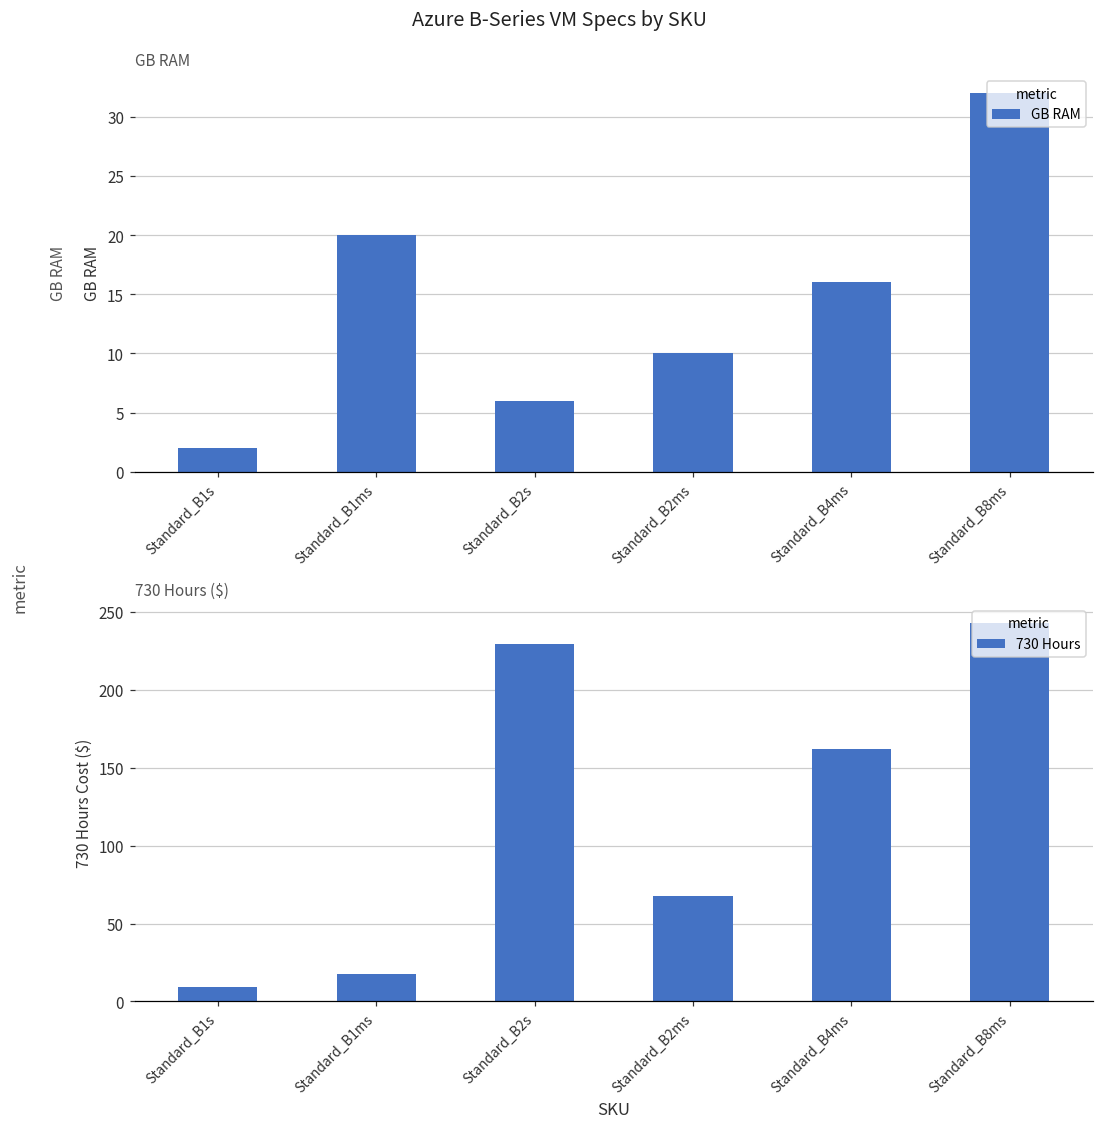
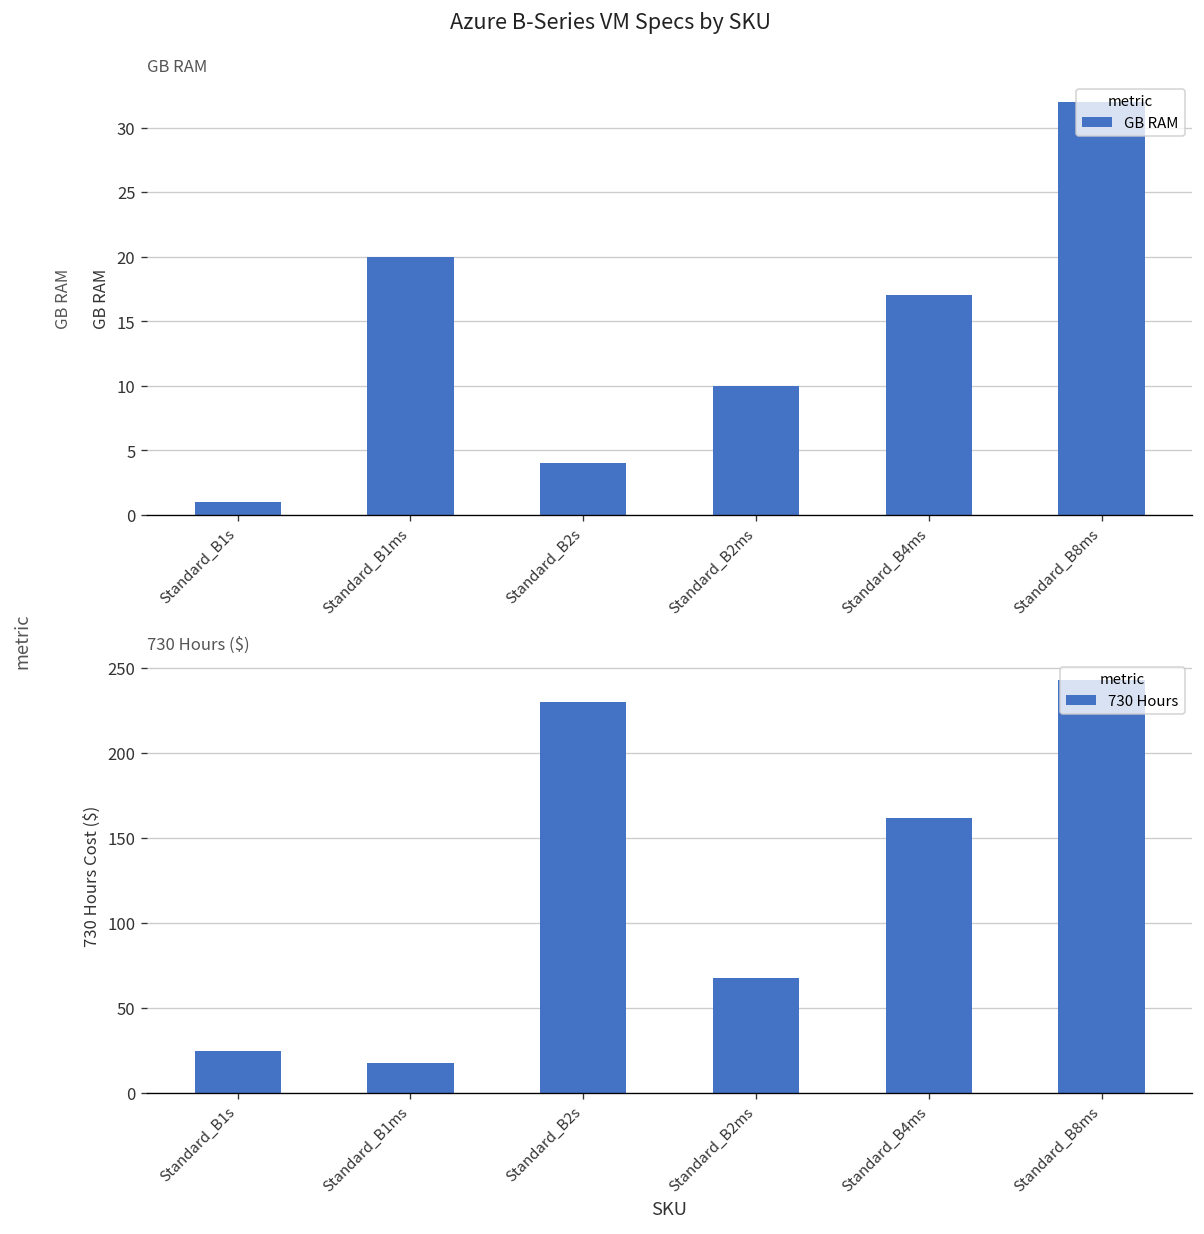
  {
    "GB RAM": {
-     "Standard_B1s": 2,
+     "Standard_B1s": 1,
      "Standard_B1ms": 20,
-     "Standard_B2s": 6,
+     "Standard_B2s": 4,
      "Standard_B2ms": 10,
-     "Standard_B4ms": 16
+     "Standard_B4ms": 17
    },
    "730 Hours ($)": {
-     "Standard_B1s": 9,
+     "Standard_B1s": 24,
      "Standard_B1ms": 18,
      "Standard_B2s": 230,
      "Standard_B2ms": 68,
      "Standard_B4ms": 162
    }
  }
